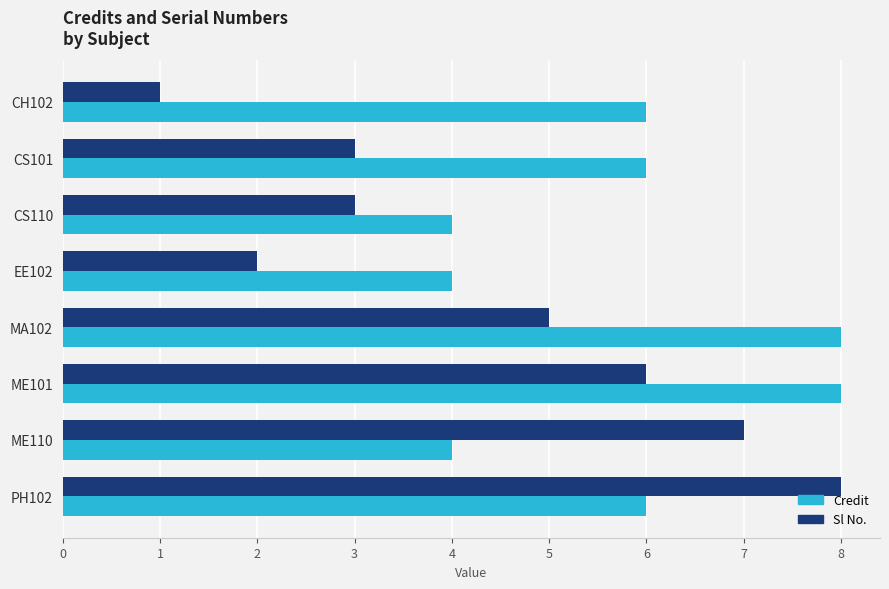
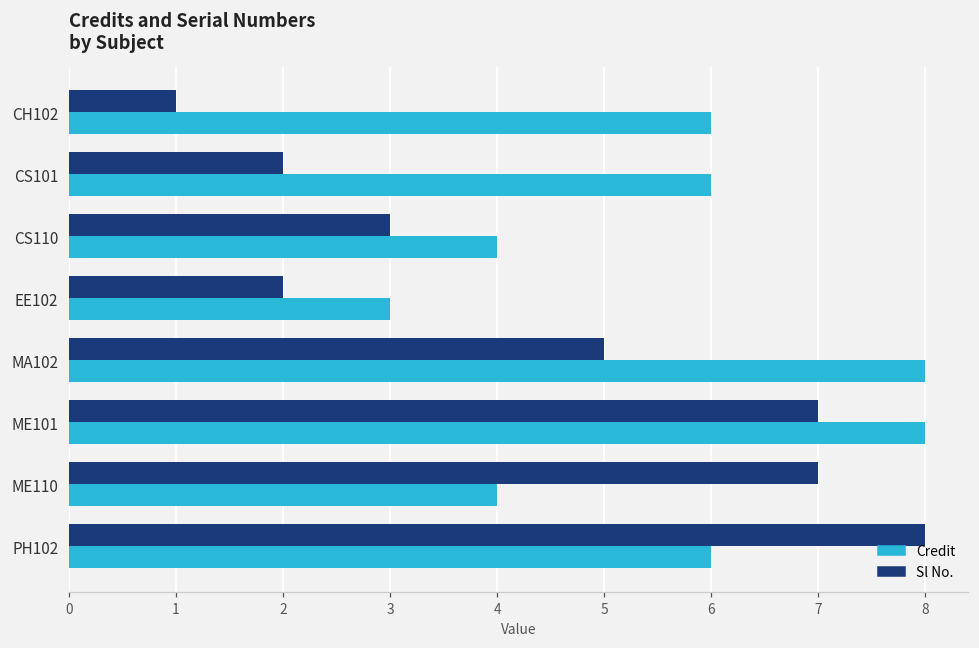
  {
    "Credit": {
      "CH102": 6,
      "CS101": 6,
      "CS110": 4,
-     "EE102": 4,
+     "EE102": 3,
      "MA102": 8,
      "ME101": 8,
      "ME110": 4,
      "PH102": 6
    },
    "Sl No.": {
      "CH102": 1,
-     "CS101": 3,
+     "CS101": 2,
      "CS110": 3,
      "EE102": 2,
      "MA102": 5,
-     "ME101": 6,
+     "ME101": 7,
      "ME110": 7,
      "PH102": 8
    }
  }
